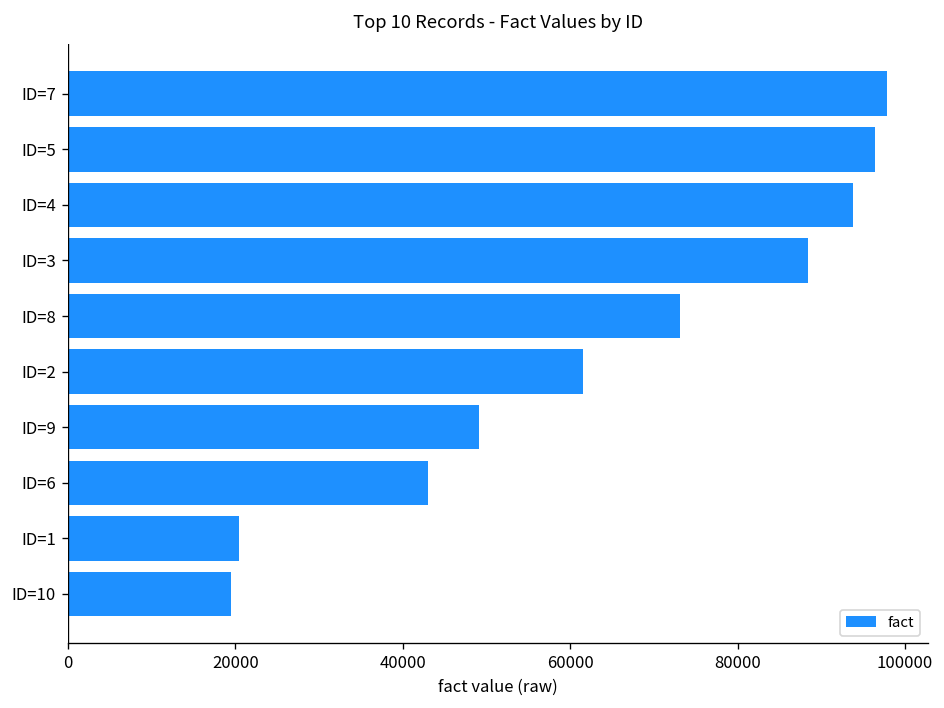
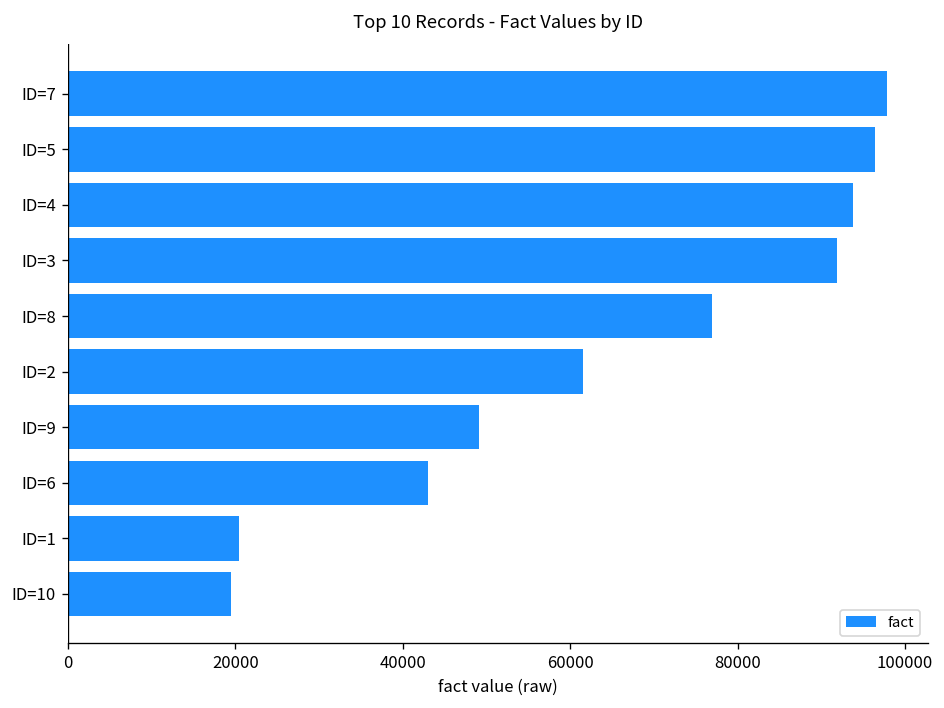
  {
    "ID=7": 98000,
    "ID=5": 96000,
    "ID=4": 94000,
-   "ID=3": 88000,
-   "ID=8": 73000,
+   "ID=3": 92000,
+   "ID=8": 77000,
    "ID=2": 62000,
    "ID=9": 49000,
    "ID=6": 43000,
    "ID=1": 20000,
    "ID=10": 20000
  }
